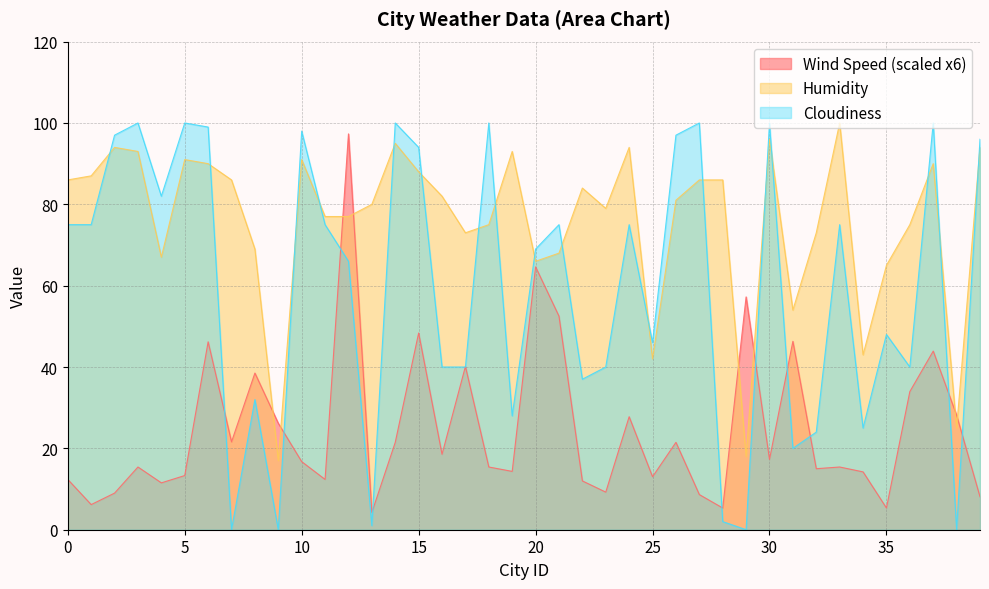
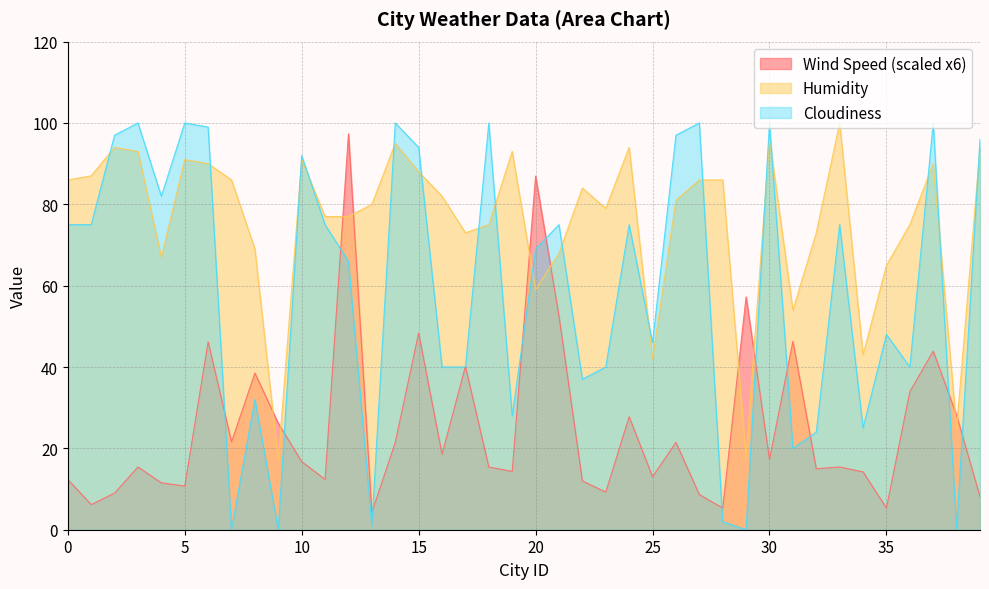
  {
    "Wind Speed (scaled x6)": {
      "0": 12,
-     "5": 13,
+     "5": 11,
      "10": 17,
      "15": 48,
-     "20": 65,
+     "20": 87,
      "25": 13,
      "30": 17,
      "35": 5
    },
    "Humidity": {
      "0": 86,
      "5": 91,
      "10": 91,
      "15": 88,
-     "20": 66,
+     "20": 59,
      "25": 42,
      "30": 96,
      "35": 65
    },
    "Cloudiness": {
      "0": 75,
      "5": 100,
-     "10": 98,
+     "10": 92,
      "15": 94,
      "20": 69,
      "25": 46,
      "35": 48
    }
  }
